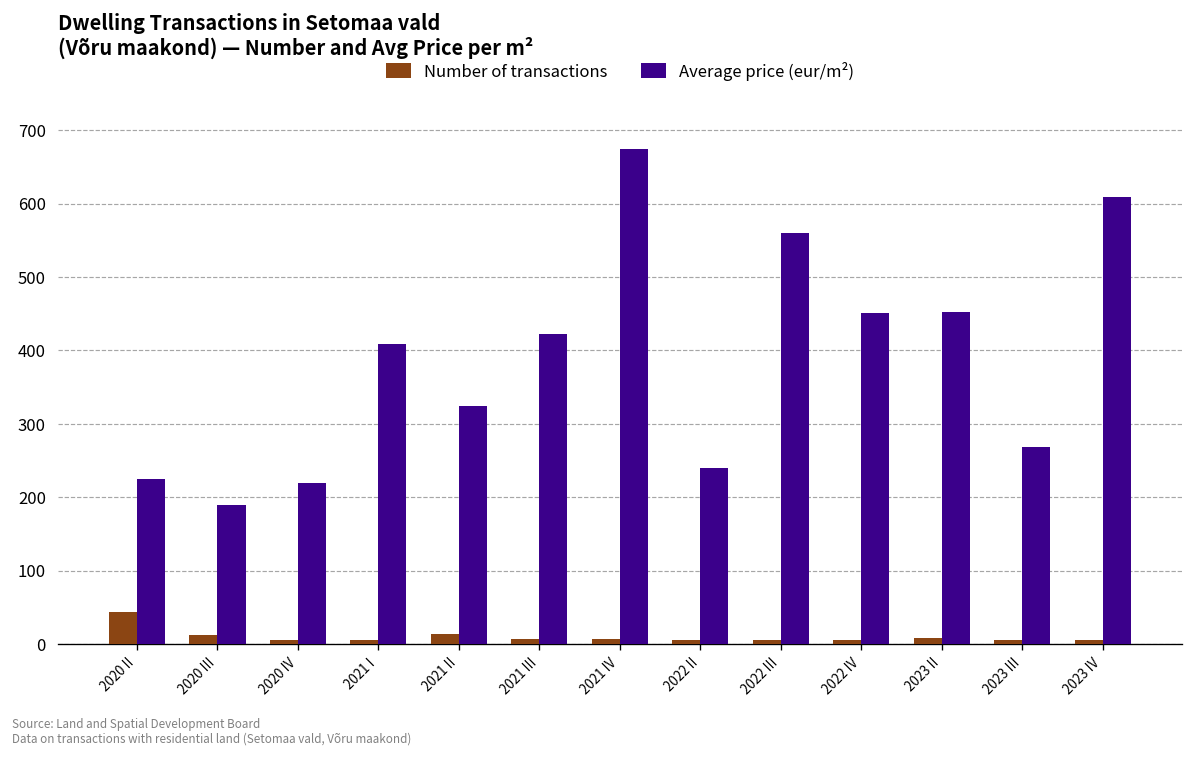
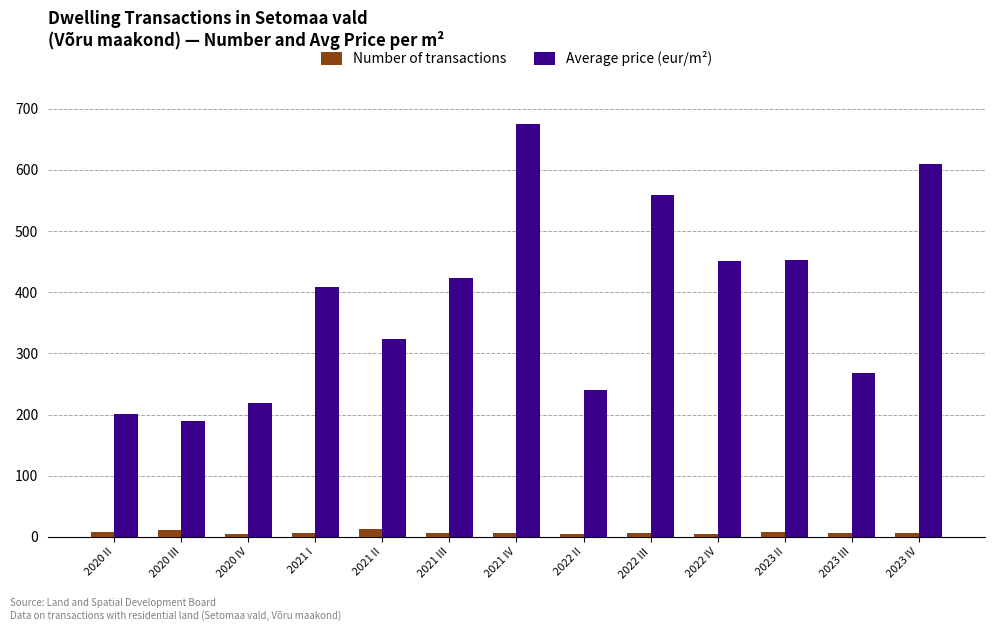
  {
    "Number of transactions": {
-     "2020 II": 40,
+     "2020 II": 10,
      "2020 III": 10,
      "2020 IV": 10,
      "2021 I": 10,
      "2021 II": 10,
      "2021 III": 10,
      "2021 IV": 10,
      "2022 II": 10,
      "2022 III": 10,
      "2022 IV": 10,
      "2023 II": 10,
      "2023 III": 10,
      "2023 IV": 10
    },
    "Average price (eur/m²)": {
-     "2020 II": 230,
+     "2020 II": 200,
      "2020 III": 190,
      "2020 IV": 220,
      "2021 I": 410,
      "2021 II": 320,
      "2021 III": 420,
      "2021 IV": 670,
      "2022 II": 240,
      "2022 III": 560,
      "2022 IV": 450,
      "2023 II": 450,
      "2023 III": 270,
      "2023 IV": 610
    }
  }
